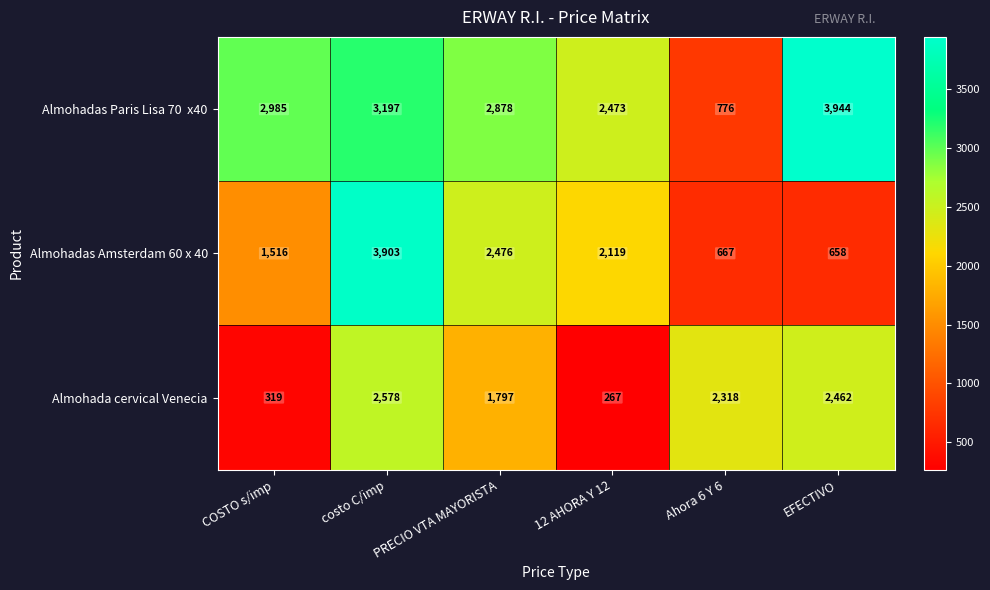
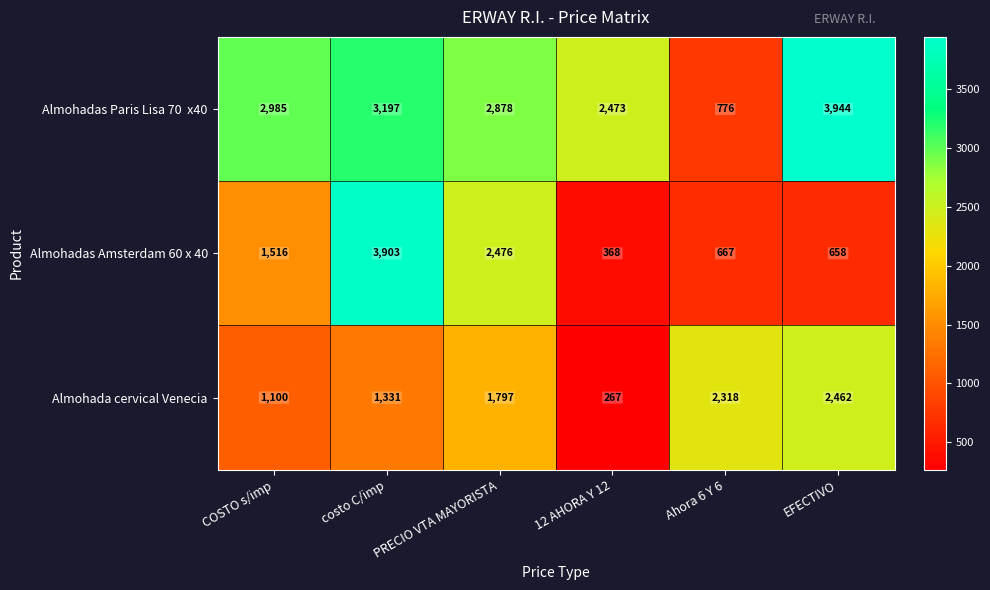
  {
    "Almohadas Amsterdam 60 x 40": {
-     "12 AHORA Y 12": "2,119"
+     "12 AHORA Y 12": "368"
    },
    "Almohada cervical Venecia": {
-     "COSTO s/imp": "319",
-     "costo C/imp": "2,578"
+     "COSTO s/imp": "1,100",
+     "costo C/imp": "1,331"
    }
  }
